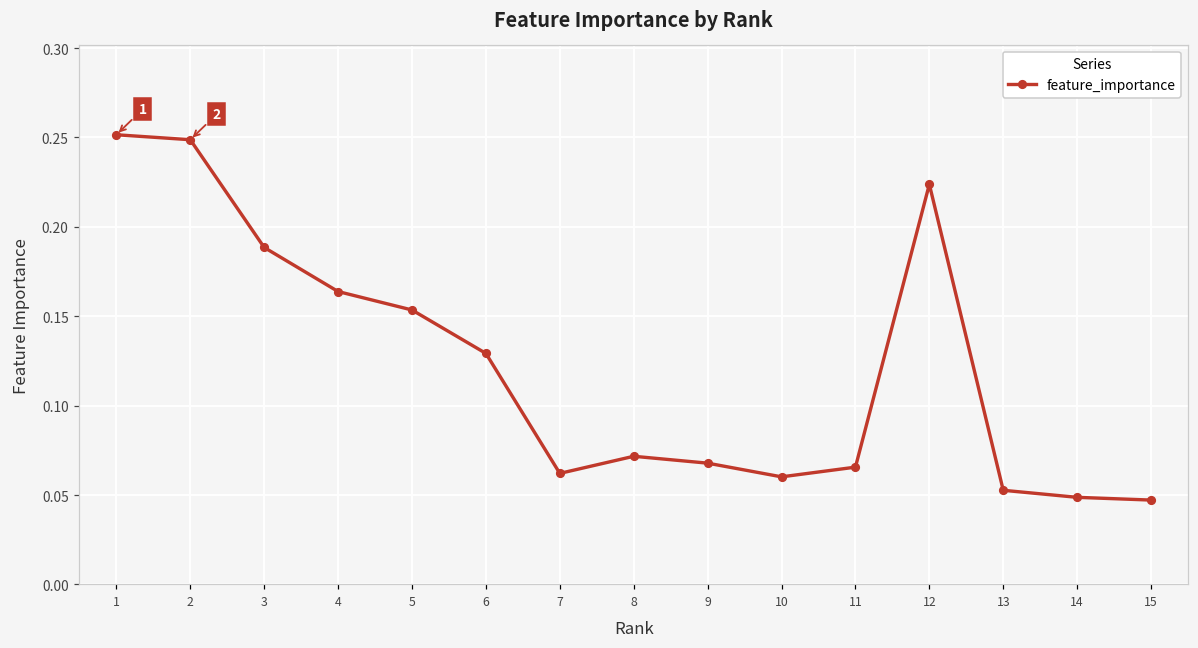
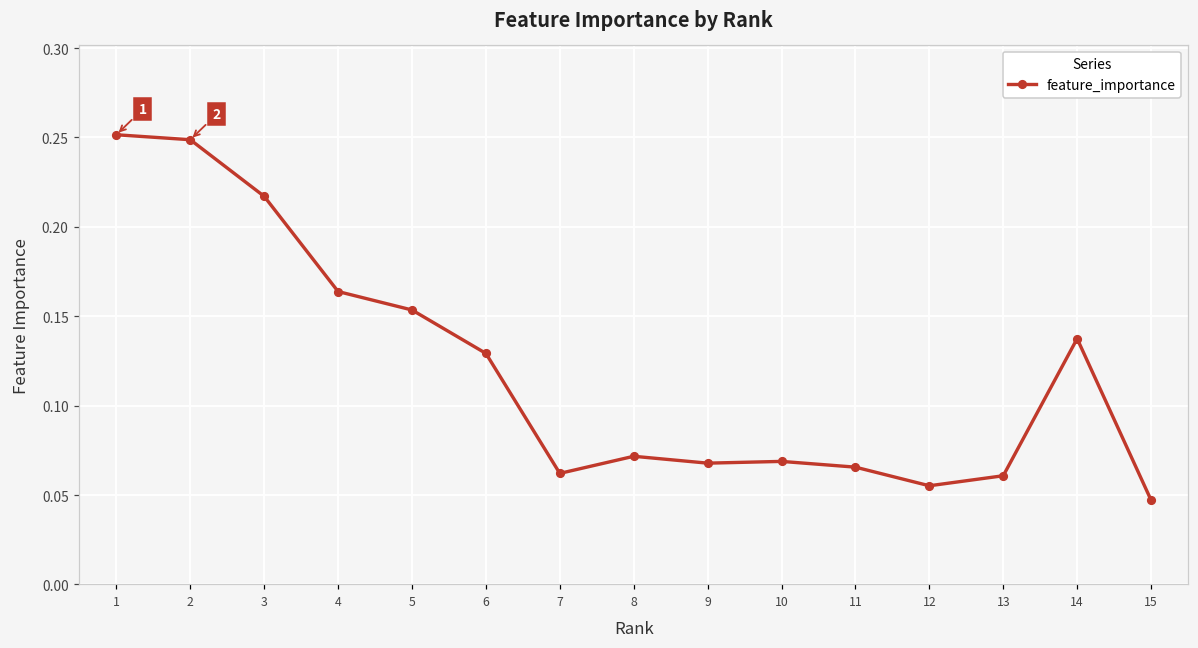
  {
    "1": 0.252,
    "2": 0.249,
-   "3": 0.188,
+   "3": 0.217,
    "4": 0.164,
    "5": 0.154,
    "6": 0.129,
    "7": 0.062,
    "8": 0.072,
    "9": 0.068,
-   "10": 0.060,
+   "10": 0.069,
    "11": 0.066,
-   "12": 0.224,
-   "13": 0.053,
-   "14": 0.049,
+   "12": 0.055,
+   "13": 0.061,
+   "14": 0.137,
    "15": 0.047
  }
